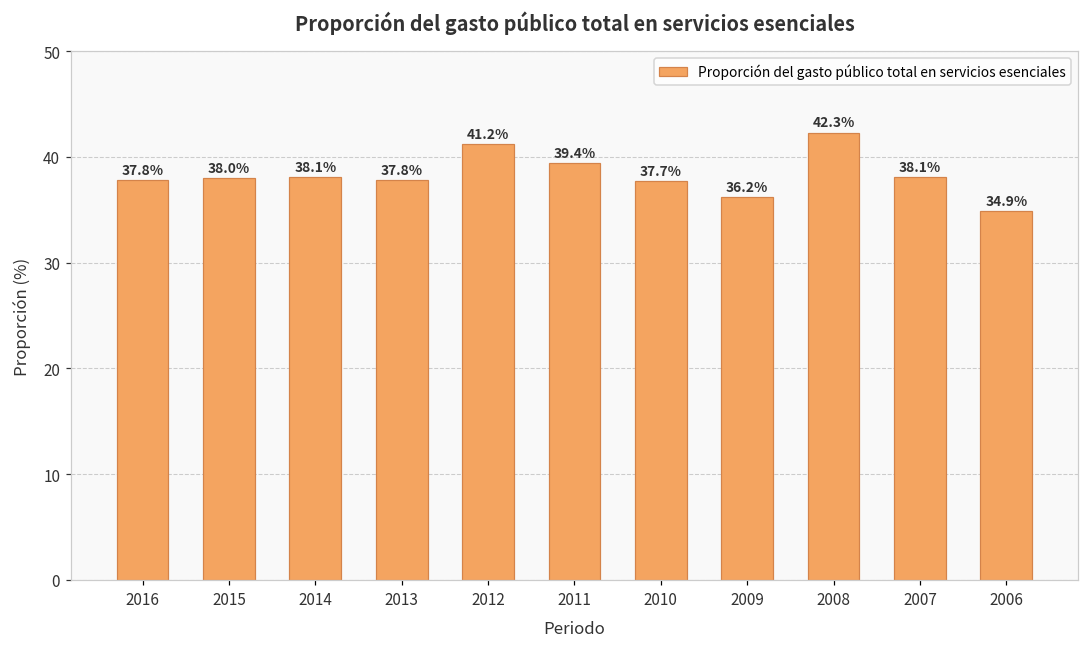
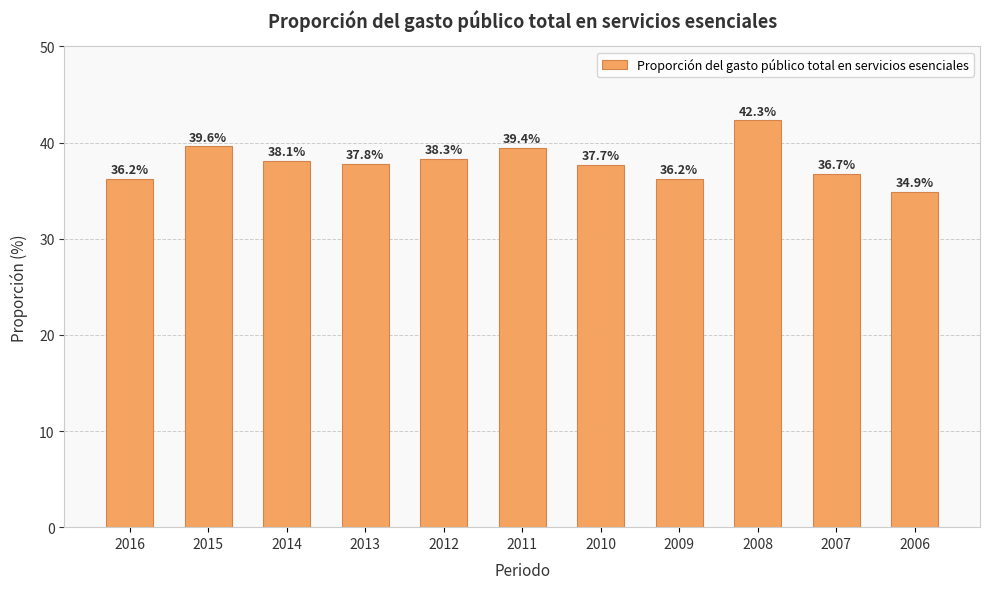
  {
-   "2016": "37.8%",
-   "2015": "38.0%",
+   "2016": "36.2%",
+   "2015": "39.6%",
    "2014": "38.1%",
    "2013": "37.8%",
-   "2012": "41.2%",
+   "2012": "38.3%",
    "2011": "39.4%",
    "2010": "37.7%",
    "2009": "36.2%",
    "2008": "42.3%",
-   "2007": "38.1%",
+   "2007": "36.7%",
    "2006": "34.9%"
  }
